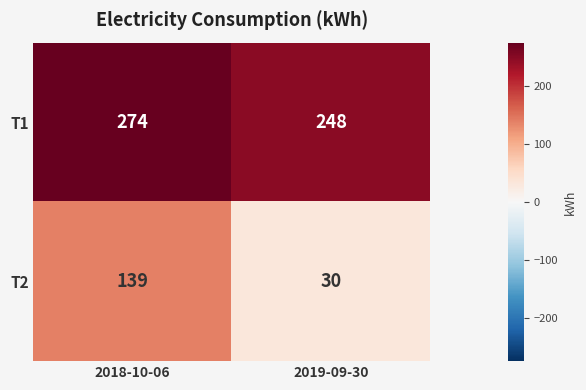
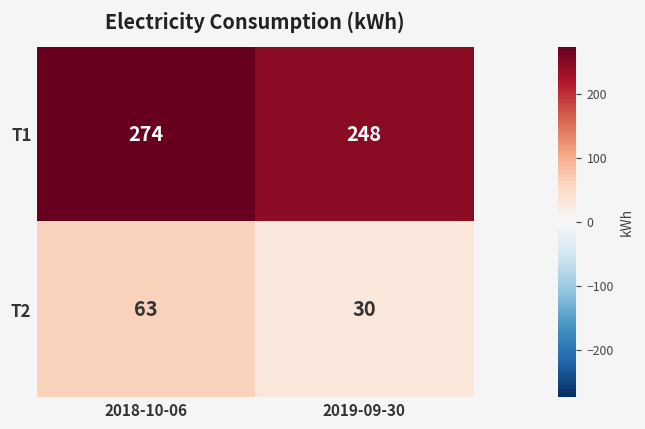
  {
    "T1": {
      "2018-10-06": 274,
      "2019-09-30": 248
    },
    "T2": {
-     "2018-10-06": 139,
+     "2018-10-06": 63,
      "2019-09-30": 30
    }
  }
